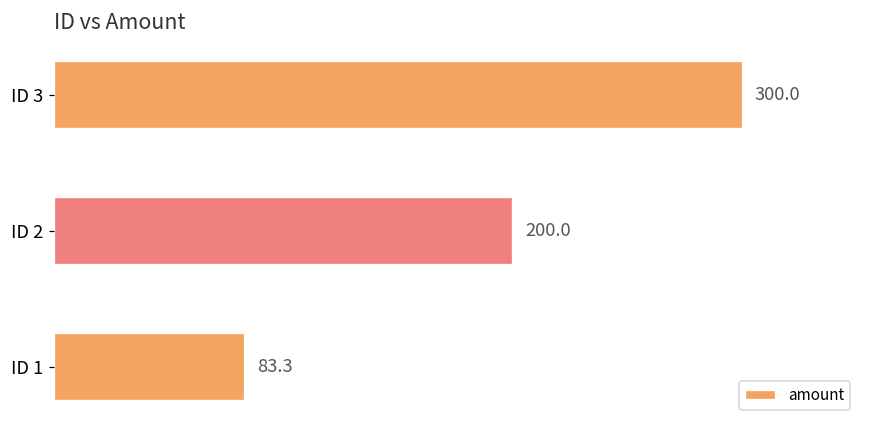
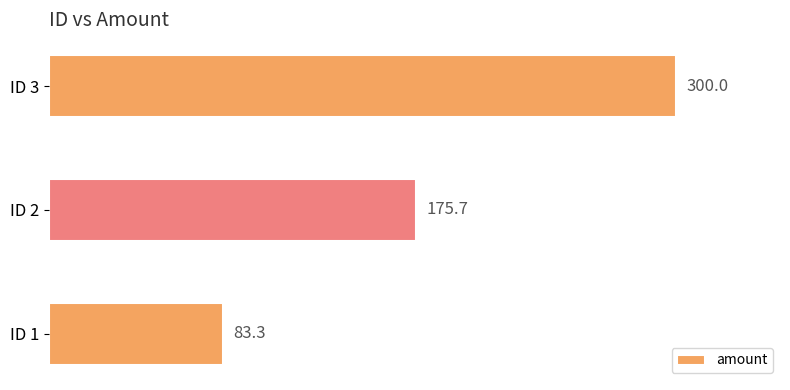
  {
    "ID 3": 300.0,
-   "ID 2": 200.0,
+   "ID 2": 175.7,
    "ID 1": 83.3
  }
